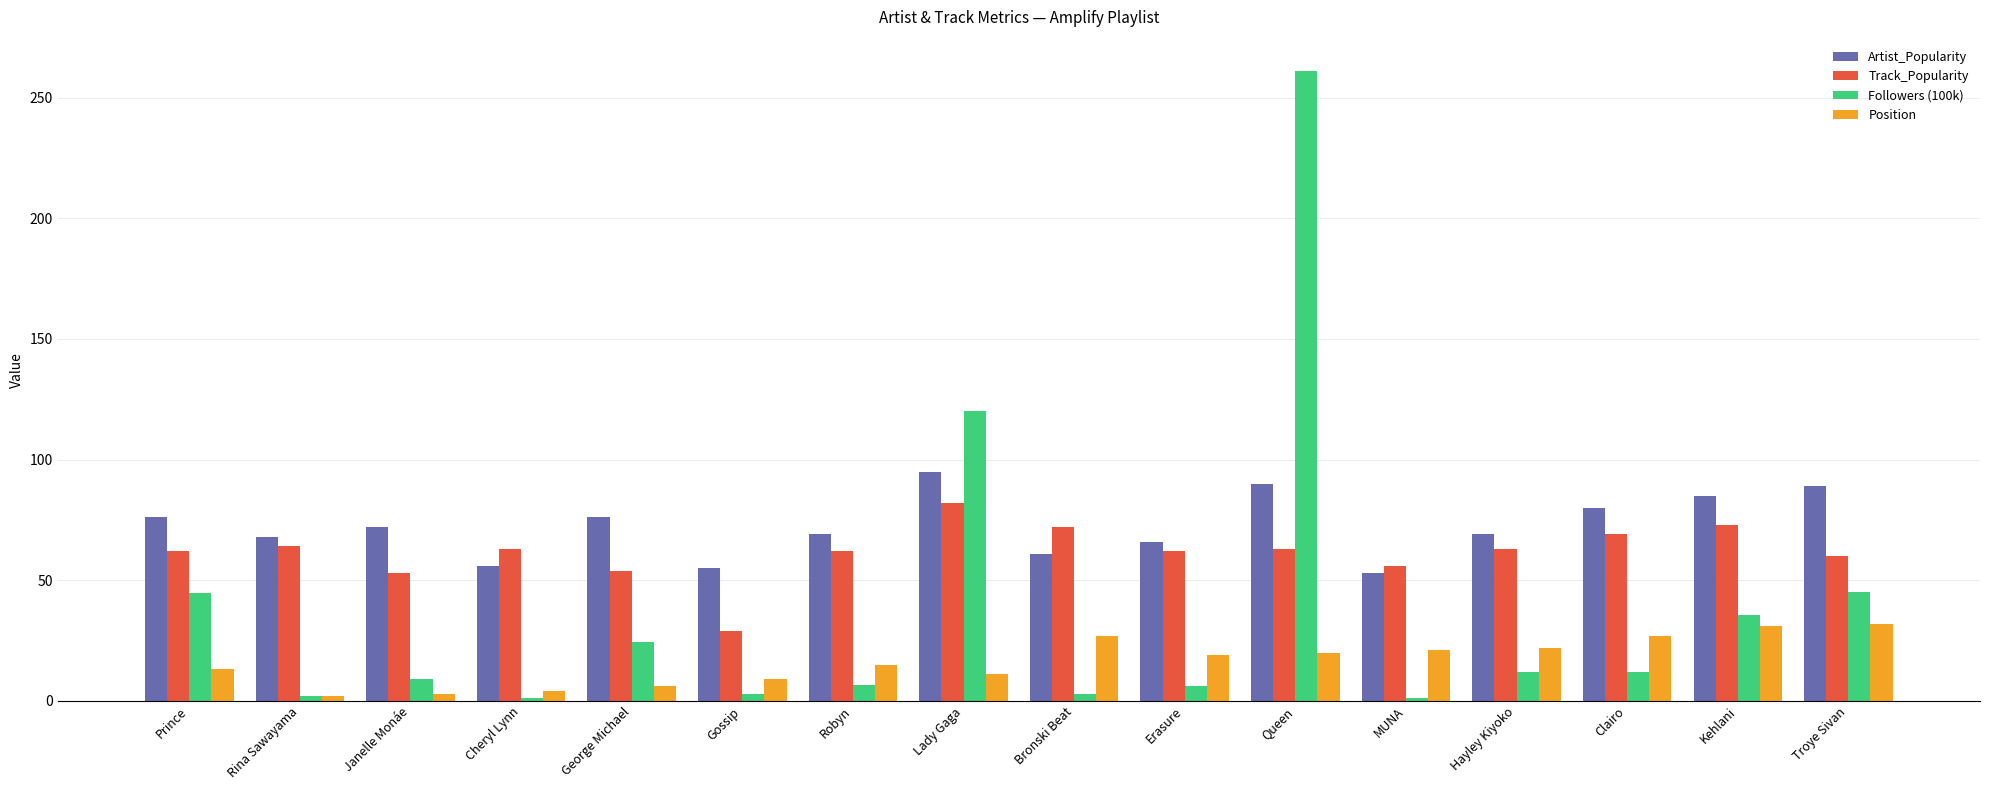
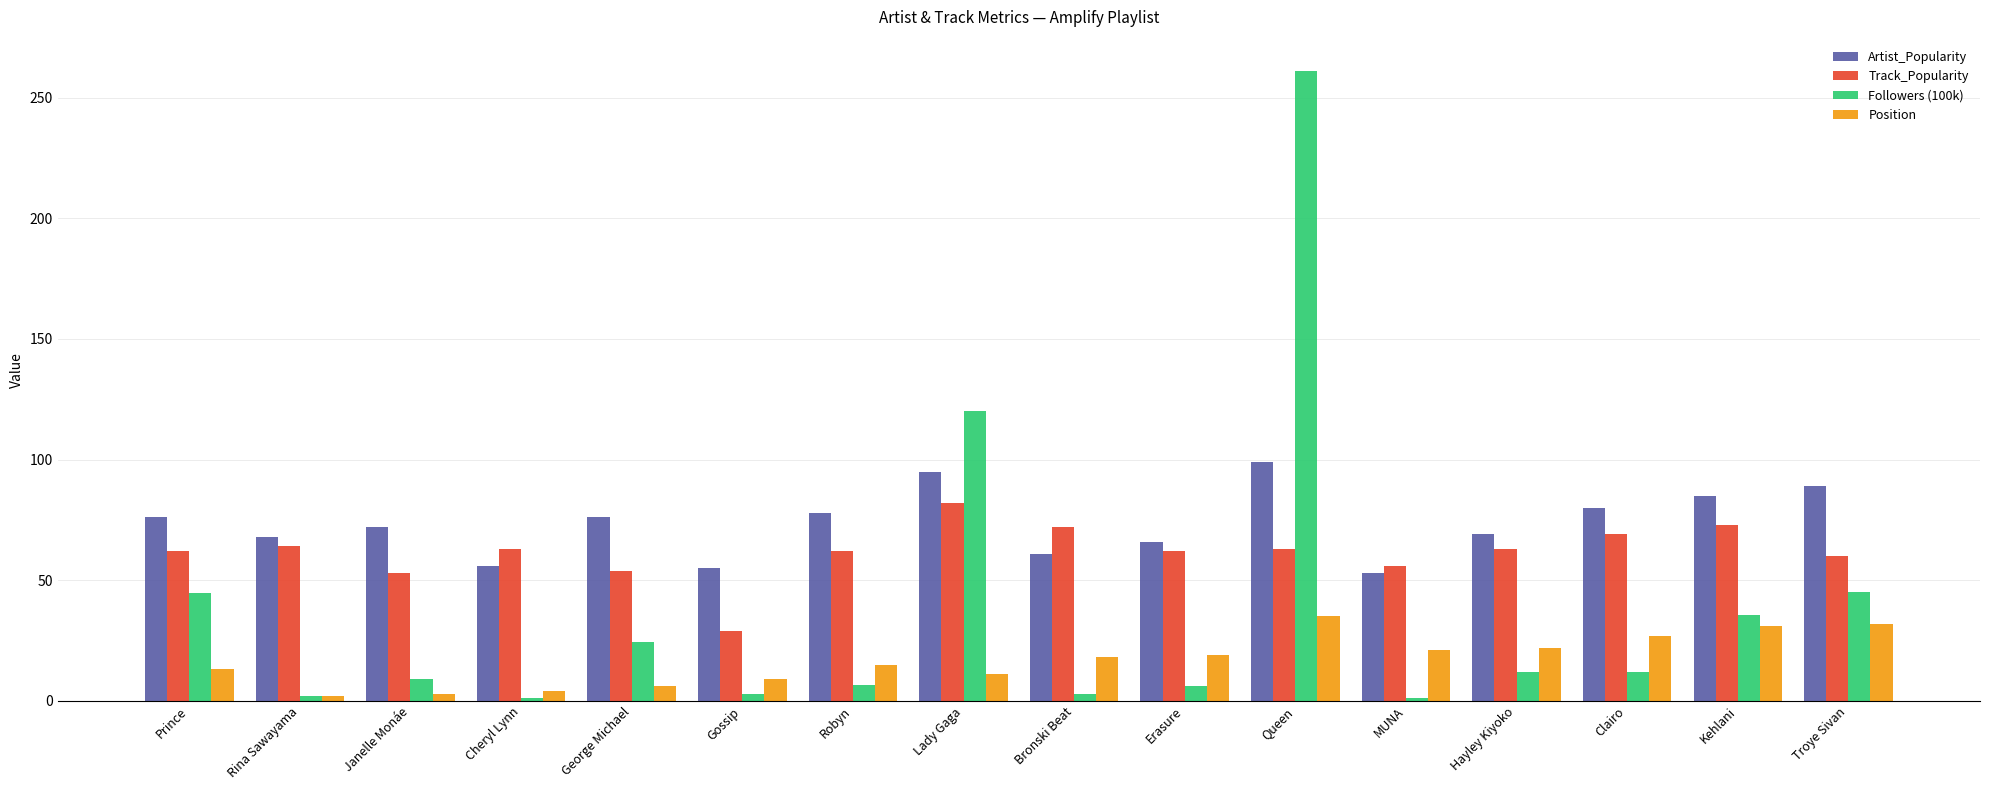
  {
    "Artist_Popularity": {
      "Prince": 76,
      "Rina Sawayama": 68,
      "Janelle Monáe": 72,
      "Cheryl Lynn": 56,
      "George Michael": 76,
      "Gossip": 55,
-     "Robyn": 69,
+     "Robyn": 78,
      "Lady Gaga": 95,
      "Bronski Beat": 61,
      "Erasure": 66,
-     "Queen": 90,
+     "Queen": 99,
      "MUNA": 53,
      "Hayley Kiyoko": 69,
      "Clairo": 80,
      "Kehlani": 85,
      "Troye Sivan": 89
    },
    "Track_Popularity": {
      "Prince": 62,
      "Rina Sawayama": 64,
      "Janelle Monáe": 53,
      "Cheryl Lynn": 63,
      "George Michael": 54,
      "Gossip": 29,
      "Robyn": 62,
      "Lady Gaga": 82,
      "Bronski Beat": 72,
      "Erasure": 62,
      "Queen": 63,
      "MUNA": 56,
      "Hayley Kiyoko": 63,
      "Clairo": 69,
      "Kehlani": 73,
      "Troye Sivan": 60
    },
    "Position": {
      "Prince": 13,
      "Rina Sawayama": 2,
      "Janelle Monáe": 3,
      "Cheryl Lynn": 4,
      "George Michael": 6,
      "Gossip": 9,
      "Robyn": 15,
      "Lady Gaga": 11,
-     "Bronski Beat": 27,
+     "Bronski Beat": 18,
      "Erasure": 19,
-     "Queen": 20,
+     "Queen": 35,
      "MUNA": 21,
      "Hayley Kiyoko": 22,
      "Clairo": 27,
      "Kehlani": 31,
      "Troye Sivan": 32
    }
  }
